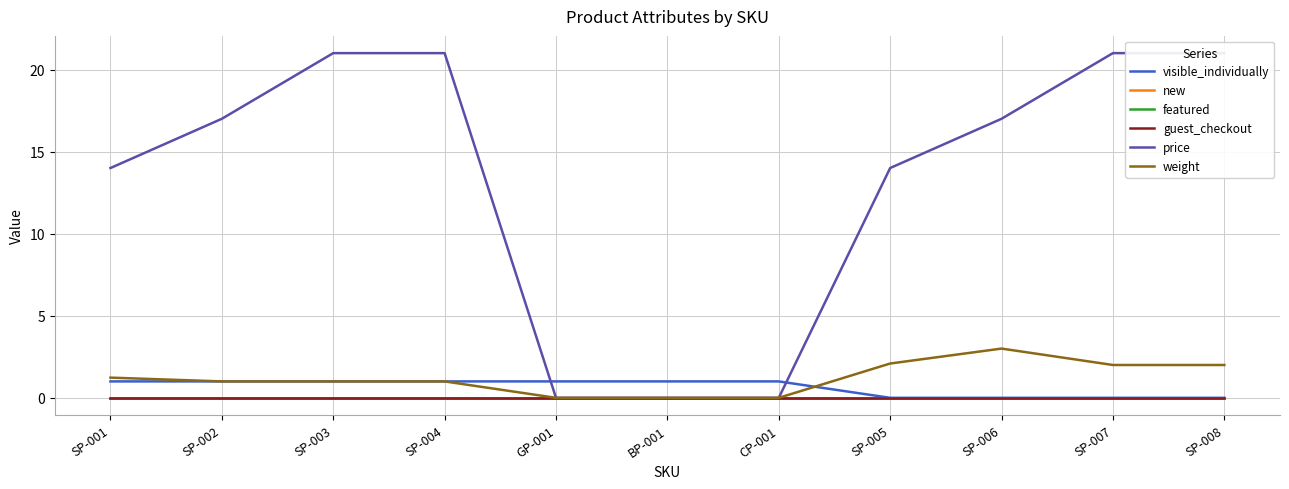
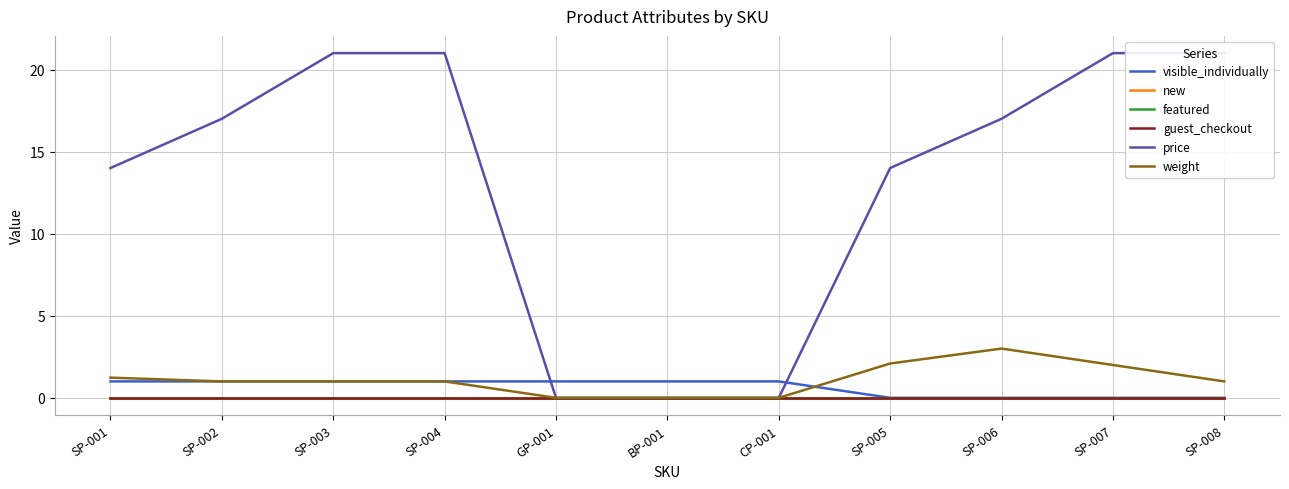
  {
    "guest_checkout": {
      "SP-001": 0,
      "SP-002": 0,
      "SP-003": 0,
      "SP-004": 0
    },
    "weight": {
      "SP-001": 1.2,
      "SP-005": 2,
      "SP-006": 3,
      "SP-007": 2,
-     "SP-008": 2
+     "SP-008": 1
    }
  }
